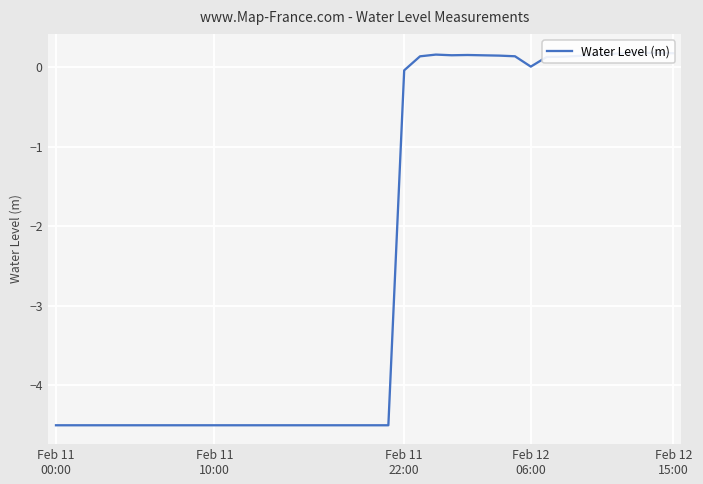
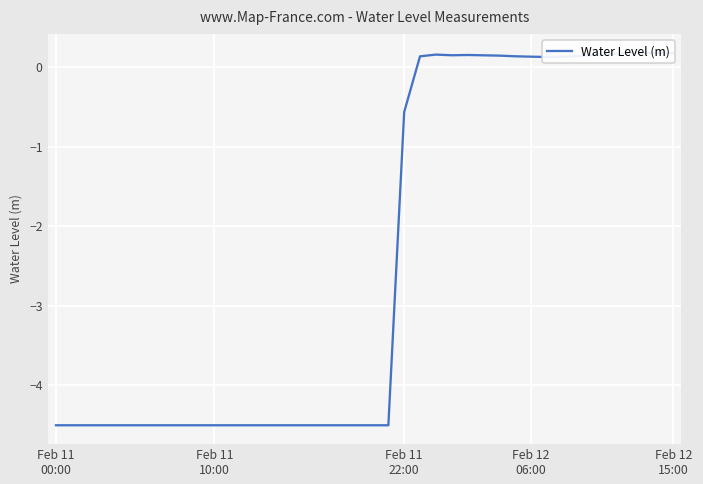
  {
    "Feb 11 00:00": -4.5,
    "Feb 11 10:00": -4.5,
-   "Feb 11 22:00": 0.0,
-   "Feb 12 06:00": 0.0
+   "Feb 11 22:00": -0.6,
+   "Feb 12 06:00": 0.1
  }
